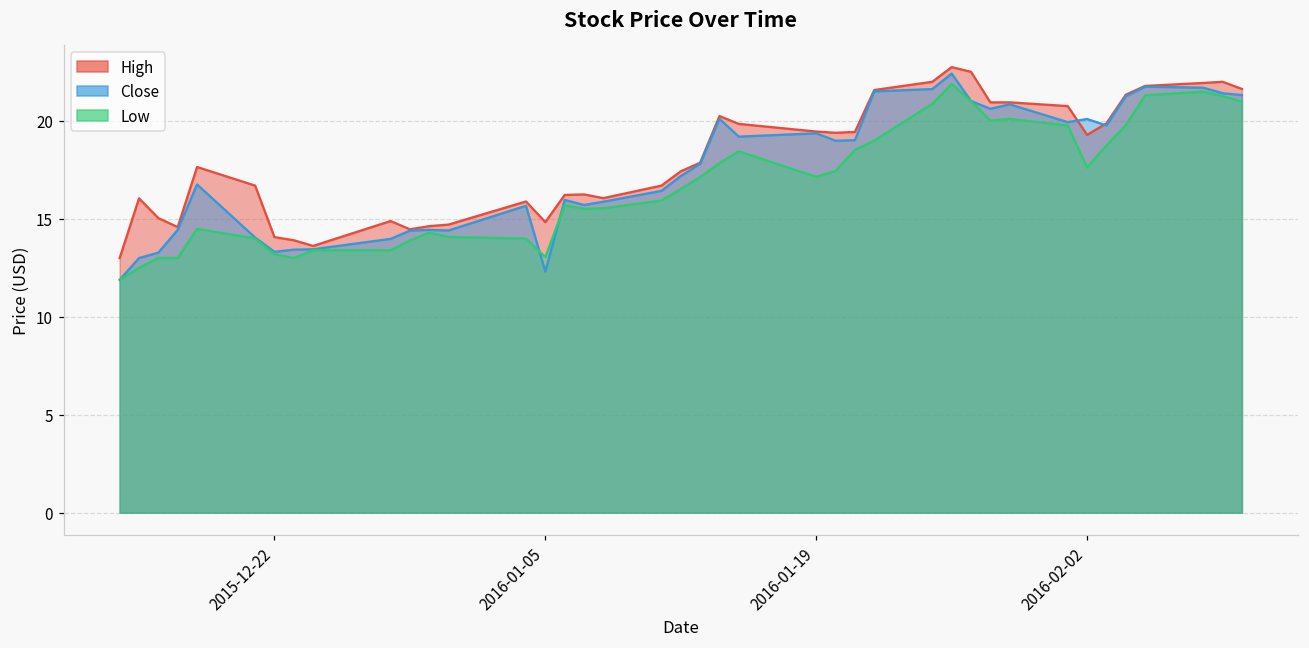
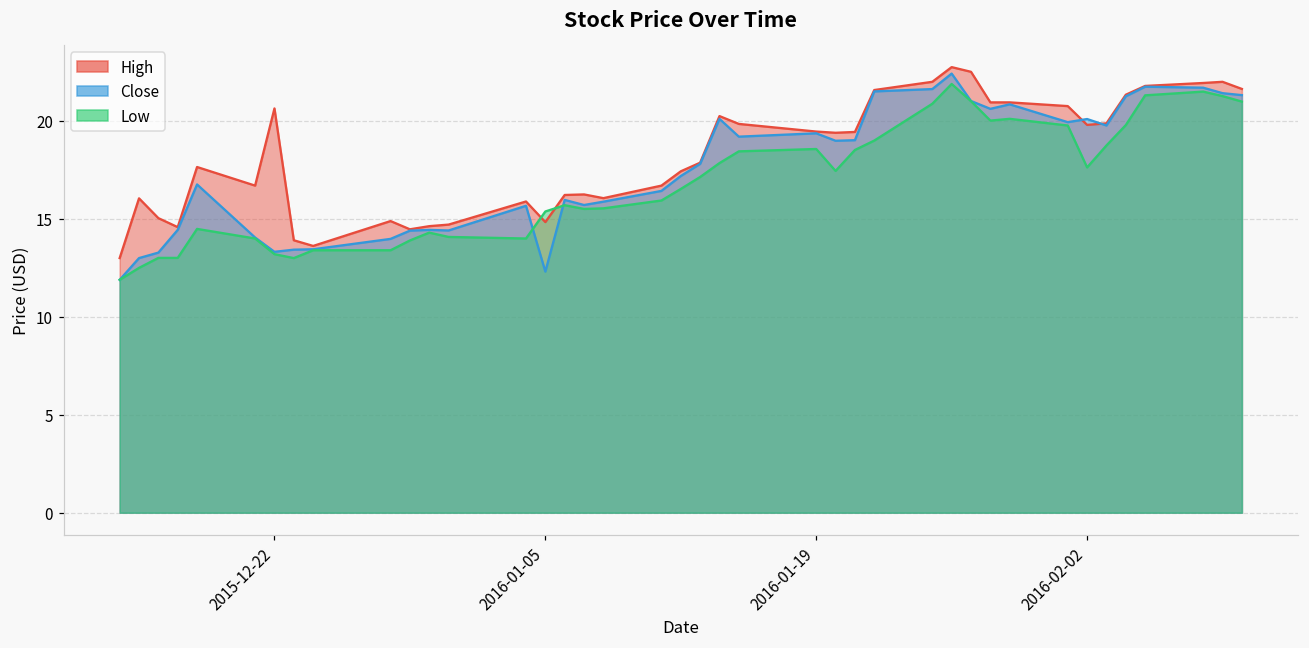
  {
    "High": {
-     "2015-12-22": 14.1,
+     "2015-12-22": 20.6,
      "2016-01-05": 14.8,
-     "2016-02-02": 19.3
+     "2016-02-02": 19.8
    },
    "Close": {
      "2016-01-05": 12.3,
      "2016-02-02": 20.1
    },
    "Low": {
-     "2016-01-05": 13.1,
-     "2016-01-19": 17.2,
+     "2016-01-05": 15.4,
+     "2016-01-19": 18.6,
      "2016-02-02": 17.6
    }
  }
